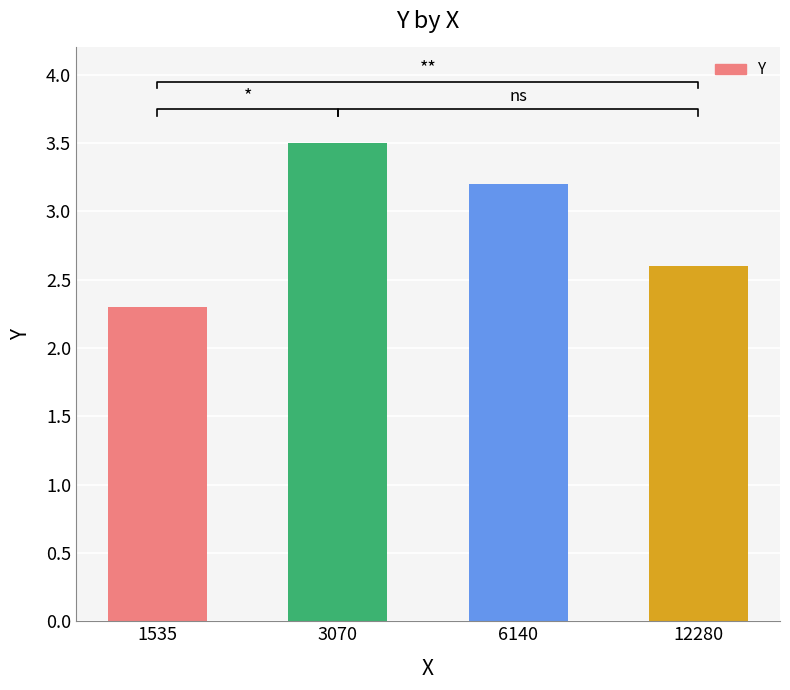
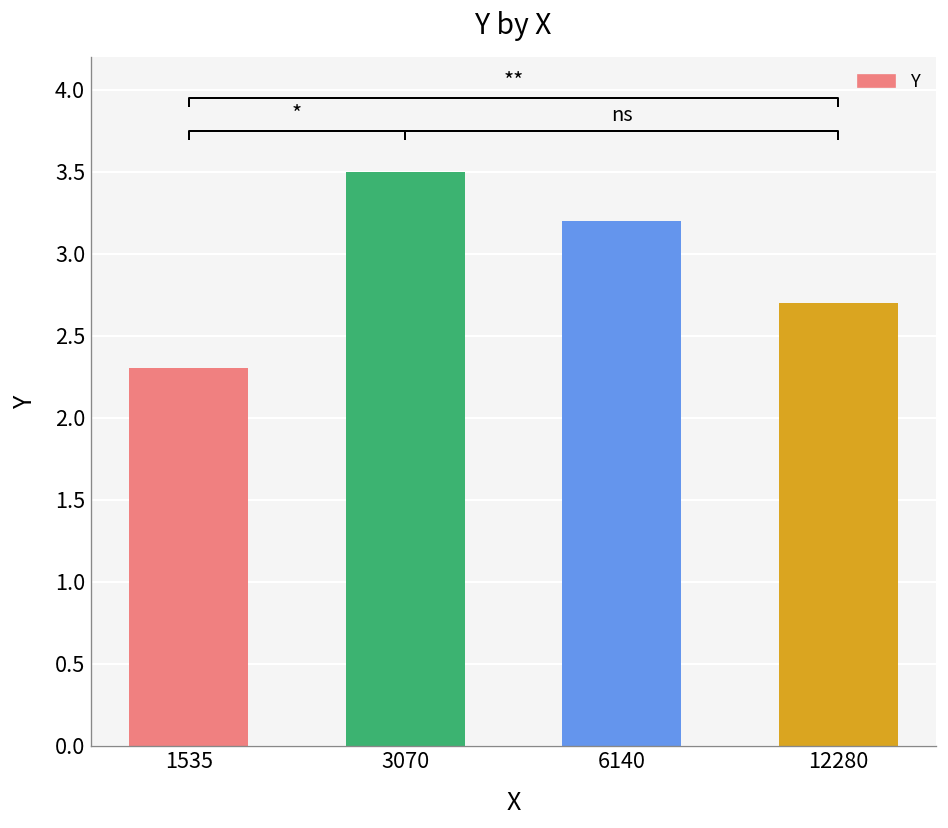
  {
    "Y": {
      "1535": 2.3,
      "3070": 3.5,
      "6140": 3.2,
-     "12280": 2.6
+     "12280": 2.7
    }
  }
